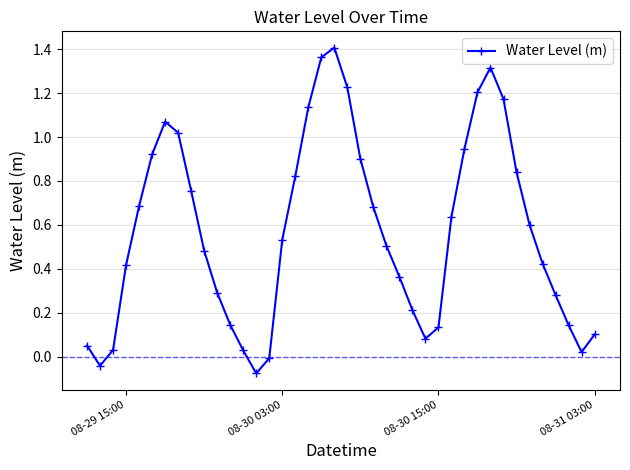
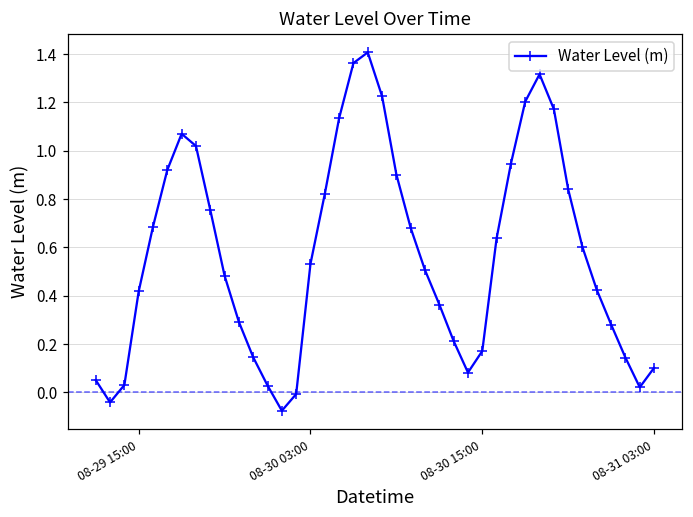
  {
    "08-29 15:00": 0.42,
    "08-30 03:00": 0.53,
-   "08-30 15:00": 0.13,
+   "08-30 15:00": 0.17,
    "08-31 03:00": 0.10
  }
